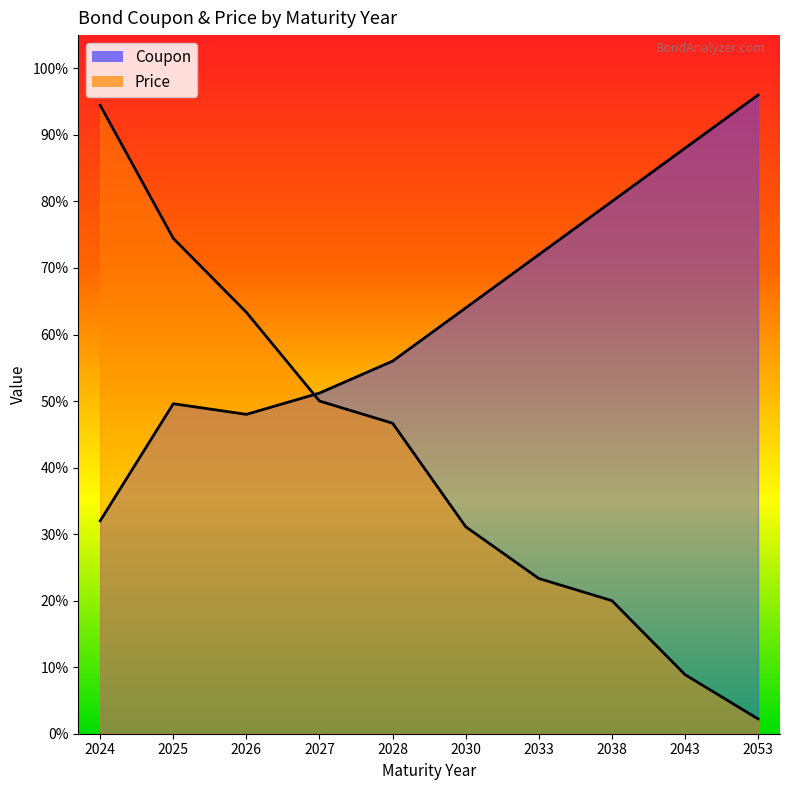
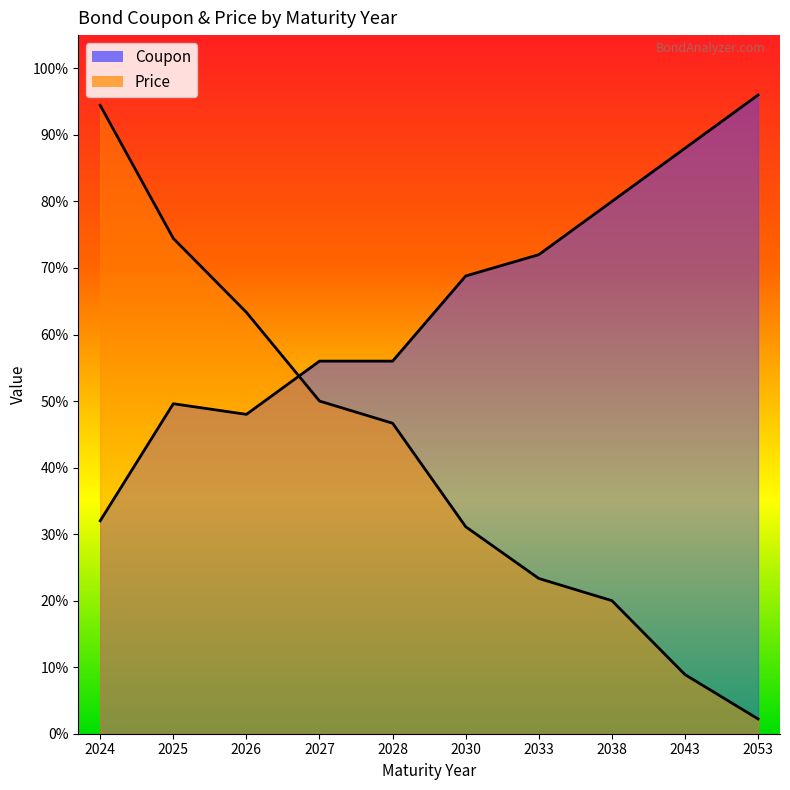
  {
    "Coupon": {
      "2024": "32%",
      "2025": "50%",
      "2026": "48%",
-     "2027": "51%",
+     "2027": "56%",
      "2028": "56%",
-     "2030": "64%",
+     "2030": "69%",
      "2033": "72%",
      "2038": "80%",
      "2043": "88%",
      "2053": "96%"
    },
    "Price": {
      "2024": "94%",
      "2025": "74%",
      "2026": "63%",
      "2027": "50%",
      "2028": "47%",
      "2030": "31%",
      "2033": "23%",
      "2038": "20%",
      "2043": "9%",
      "2053": "2%"
    }
  }
